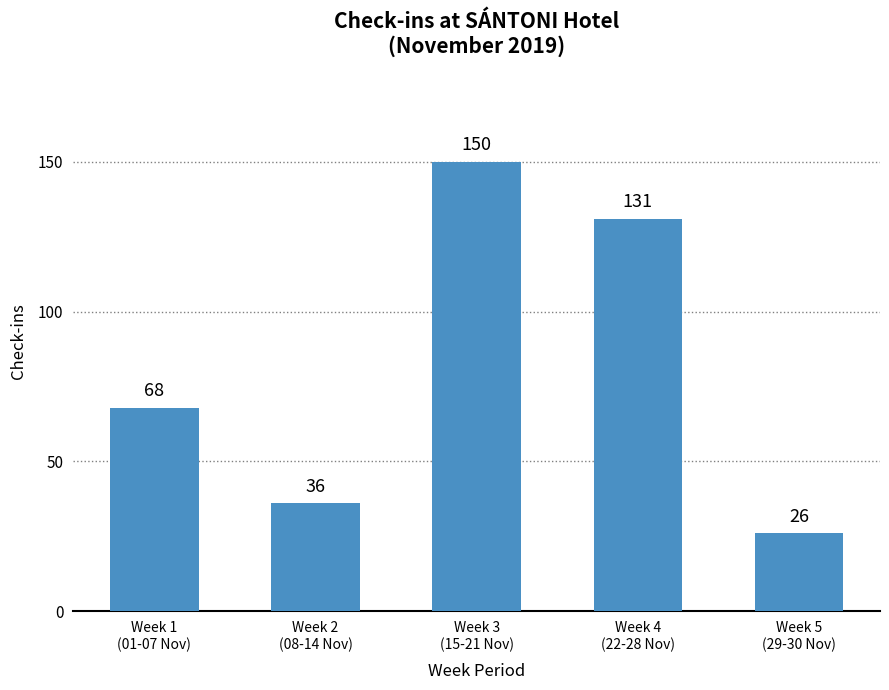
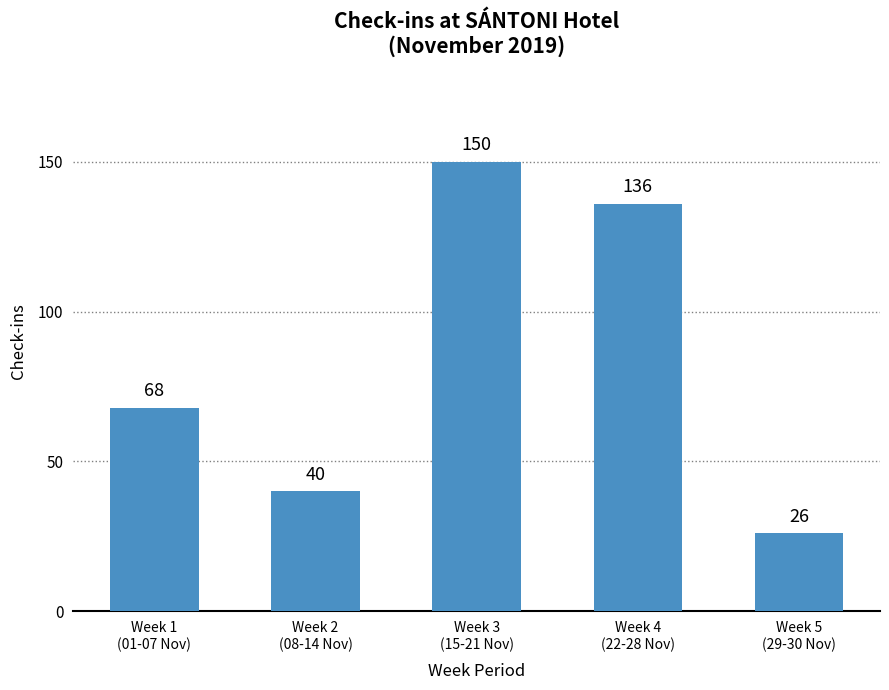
  {
    "Week 1 (01-07 Nov)": 68,
-   "Week 2 (08-14 Nov)": 36,
+   "Week 2 (08-14 Nov)": 40,
    "Week 3 (15-21 Nov)": 150,
-   "Week 4 (22-28 Nov)": 131,
+   "Week 4 (22-28 Nov)": 136,
    "Week 5 (29-30 Nov)": 26
  }
